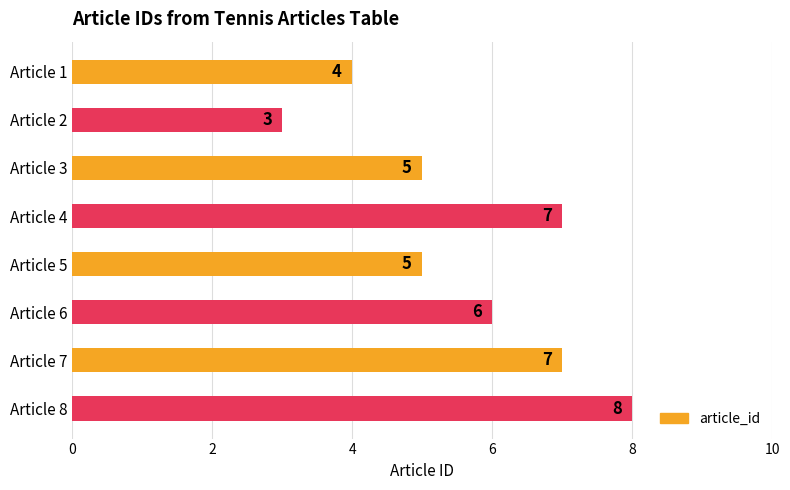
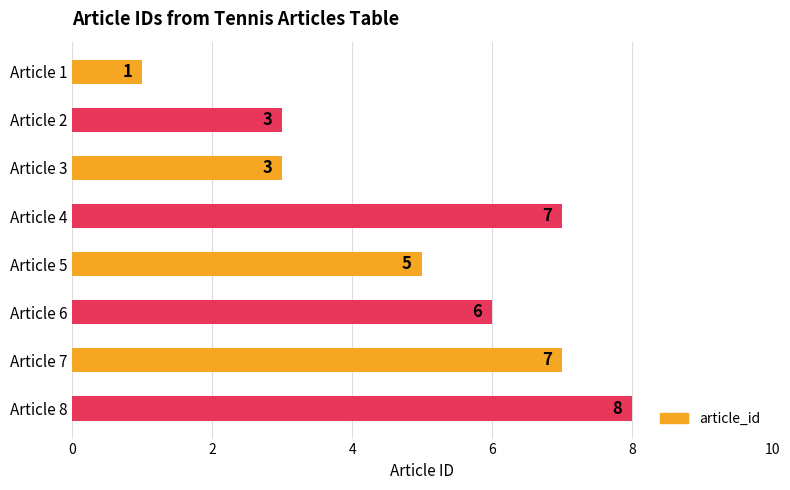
  {
-   "Article 1": 4,
+   "Article 1": 1,
    "Article 2": 3,
-   "Article 3": 5,
+   "Article 3": 3,
    "Article 4": 7,
    "Article 5": 5,
    "Article 6": 6,
    "Article 7": 7,
    "Article 8": 8
  }
